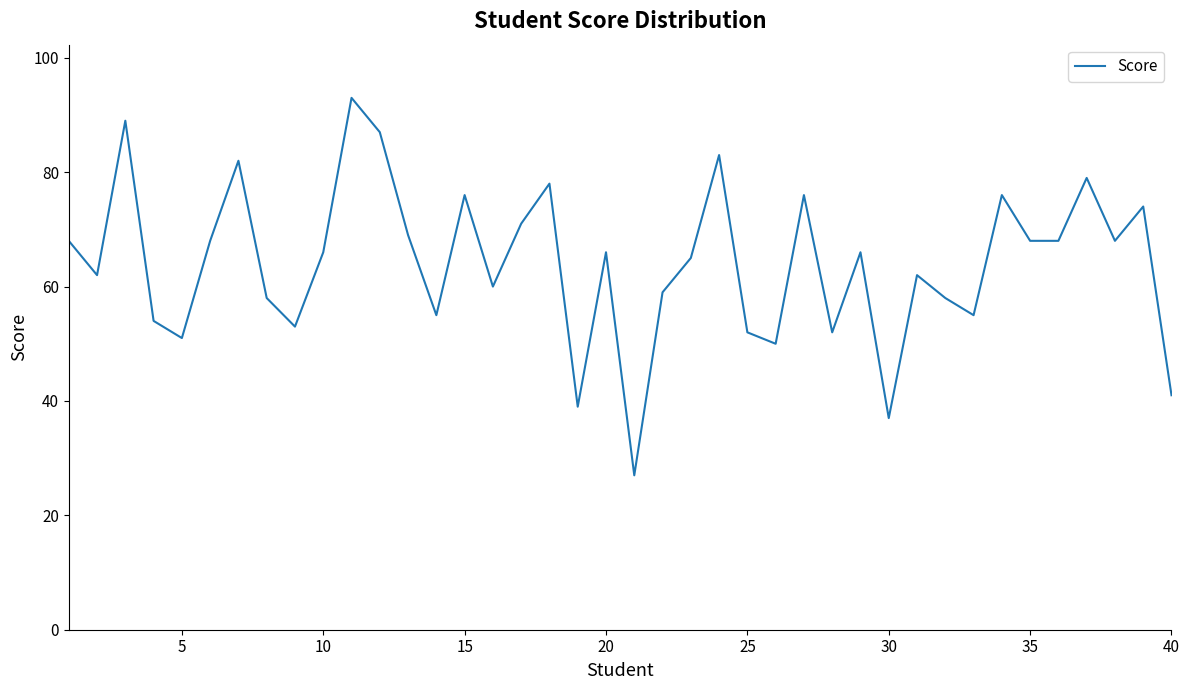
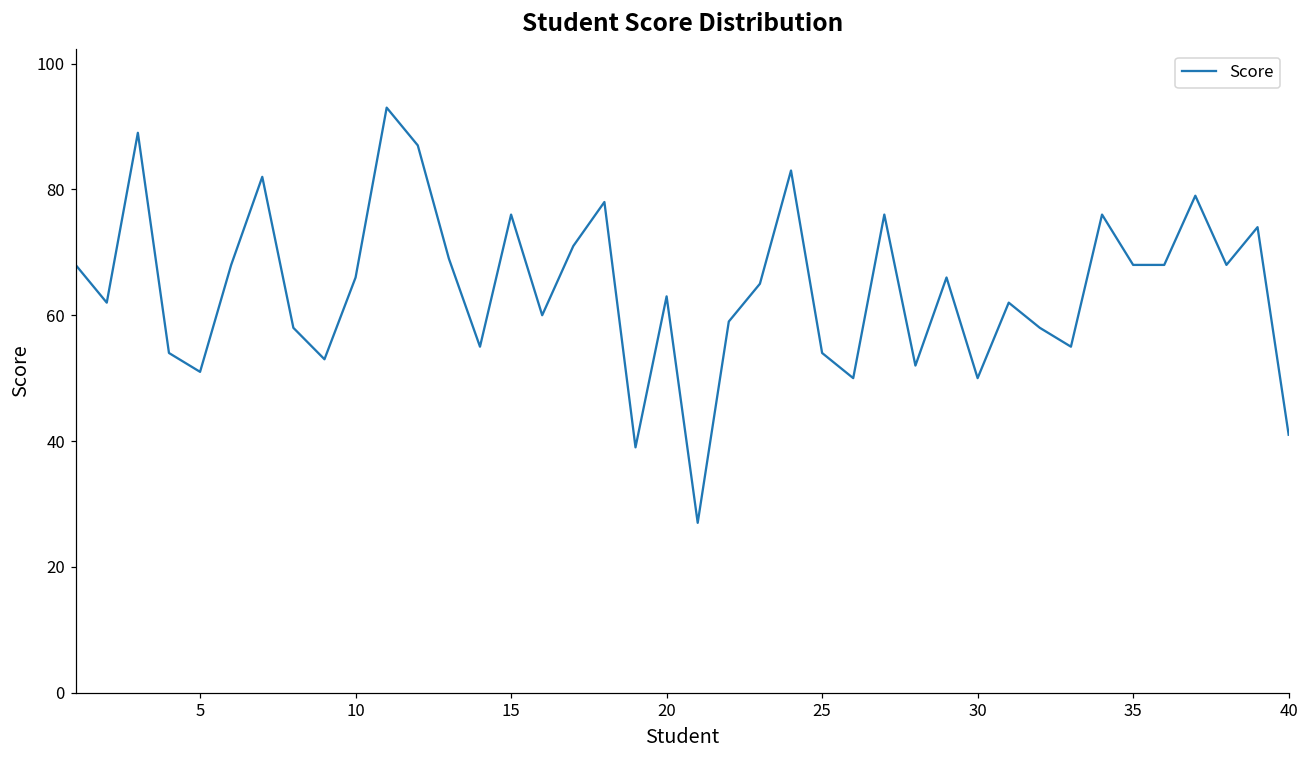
  {
    "5": 51,
    "10": 66,
    "15": 76,
-   "20": 66,
-   "25": 52,
-   "30": 37,
+   "20": 63,
+   "25": 54,
+   "30": 50,
    "35": 68,
    "40": 41
  }
